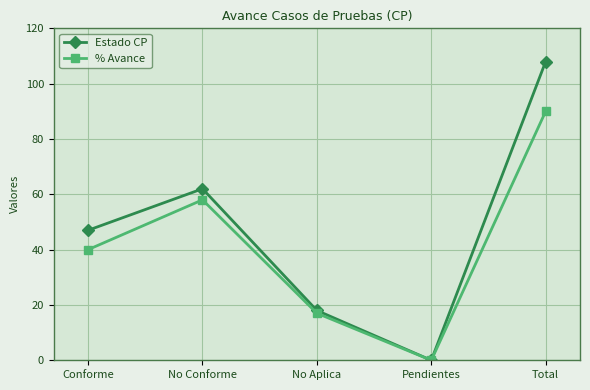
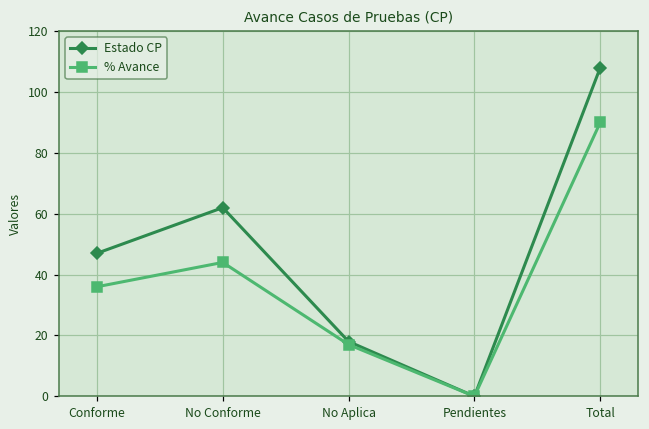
  {
    "Estado CP": {
      "Conforme": 47,
      "No Conforme": 62,
      "No Aplica": 18,
      "Total": 108
    },
    "% Avance": {
-     "Conforme": 40,
-     "No Conforme": 58,
+     "Conforme": 36,
+     "No Conforme": 44,
      "No Aplica": 17,
      "Total": 90
    }
  }
